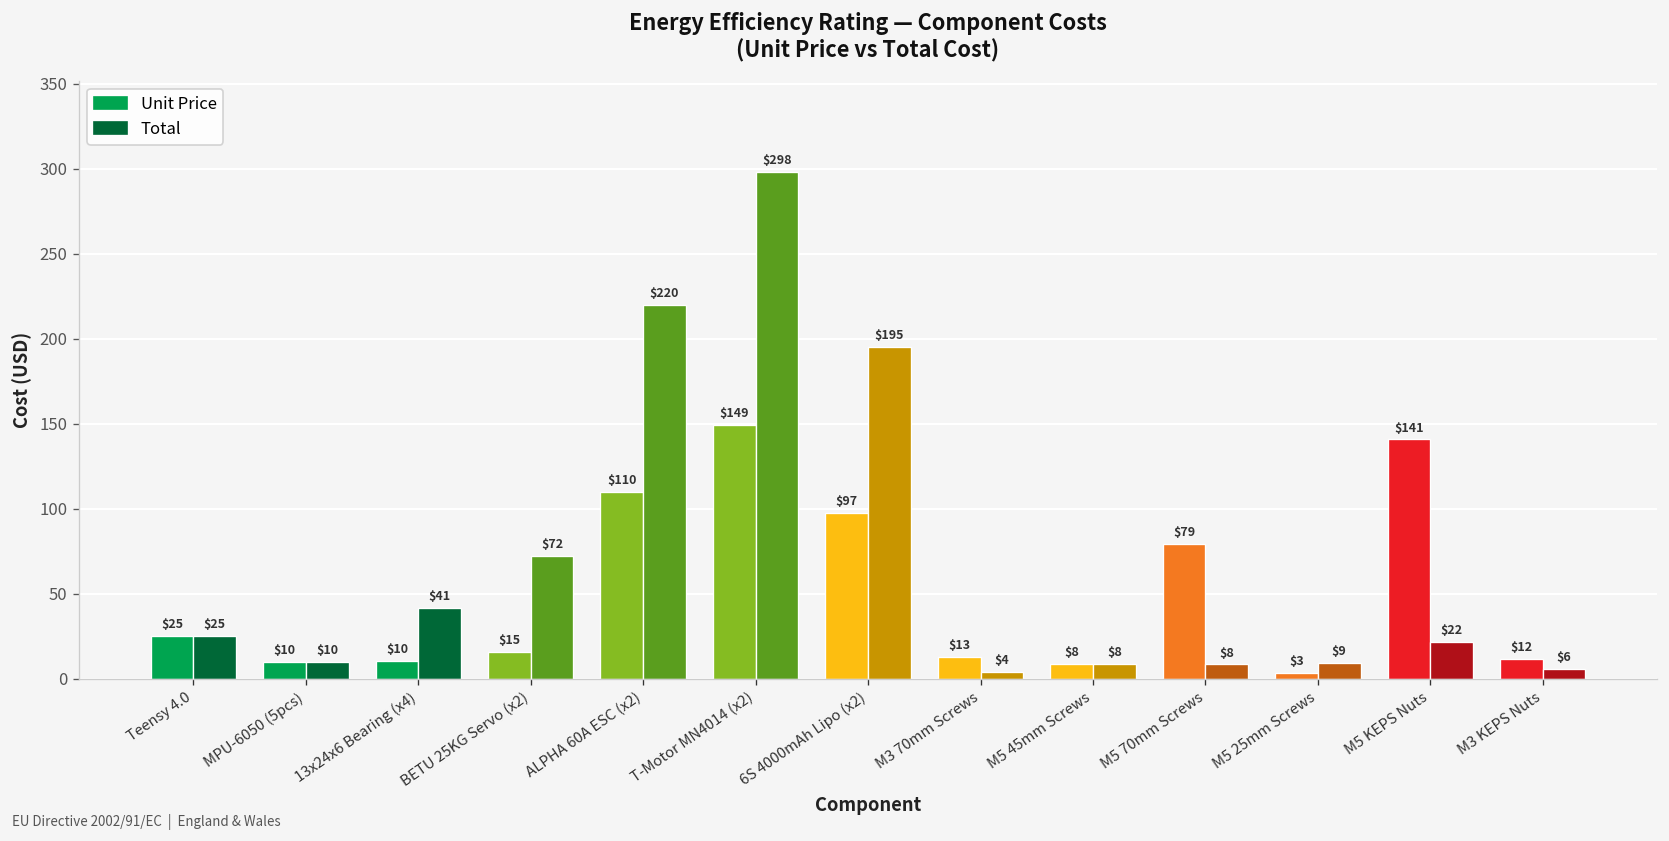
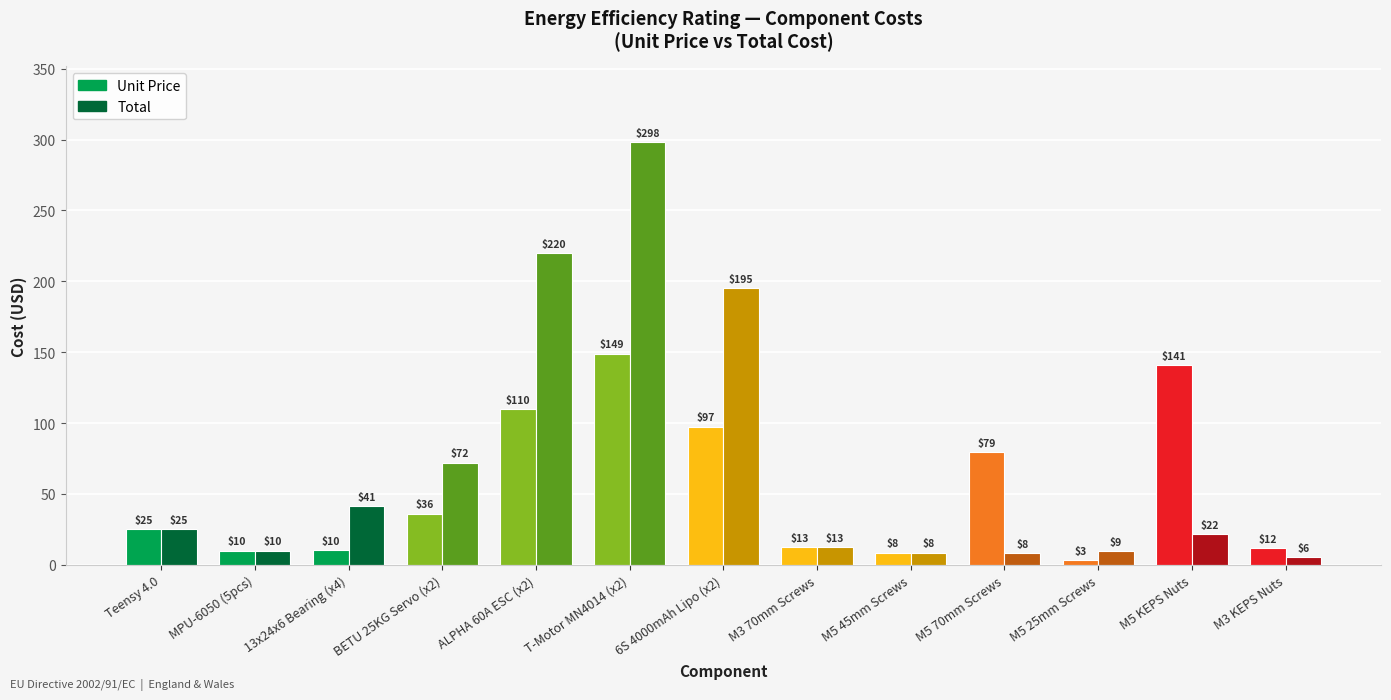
  {
    "Unit Price": {
      "Teensy 4.0": "$25",
      "MPU-6050 (5pcs)": "$10",
      "13x24x6 Bearing (x4)": "$10",
-     "BETU 25KG Servo (x2)": "$15",
+     "BETU 25KG Servo (x2)": "$36",
      "ALPHA 60A ESC (x2)": "$110",
      "T-Motor MN4014 (x2)": "$149",
      "6S 4000mAh Lipo (x2)": "$97",
      "M3 70mm Screws": "$13",
      "M5 45mm Screws": "$8",
      "M5 70mm Screws": "$79",
      "M5 25mm Screws": "$3",
      "M5 KEPS Nuts": "$141",
      "M3 KEPS Nuts": "$12"
    },
    "Total": {
      "Teensy 4.0": "$25",
      "MPU-6050 (5pcs)": "$10",
      "13x24x6 Bearing (x4)": "$41",
      "BETU 25KG Servo (x2)": "$72",
      "ALPHA 60A ESC (x2)": "$220",
      "T-Motor MN4014 (x2)": "$298",
      "6S 4000mAh Lipo (x2)": "$195",
-     "M3 70mm Screws": "$4",
+     "M3 70mm Screws": "$13",
      "M5 45mm Screws": "$8",
      "M5 70mm Screws": "$8",
      "M5 25mm Screws": "$9",
      "M5 KEPS Nuts": "$22",
      "M3 KEPS Nuts": "$6"
    }
  }
